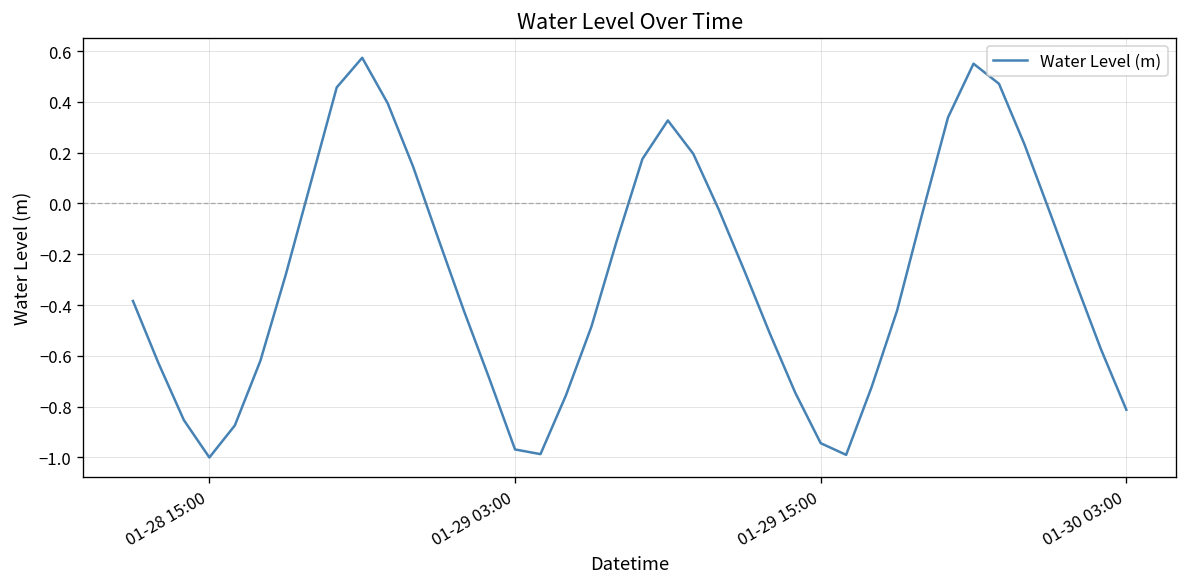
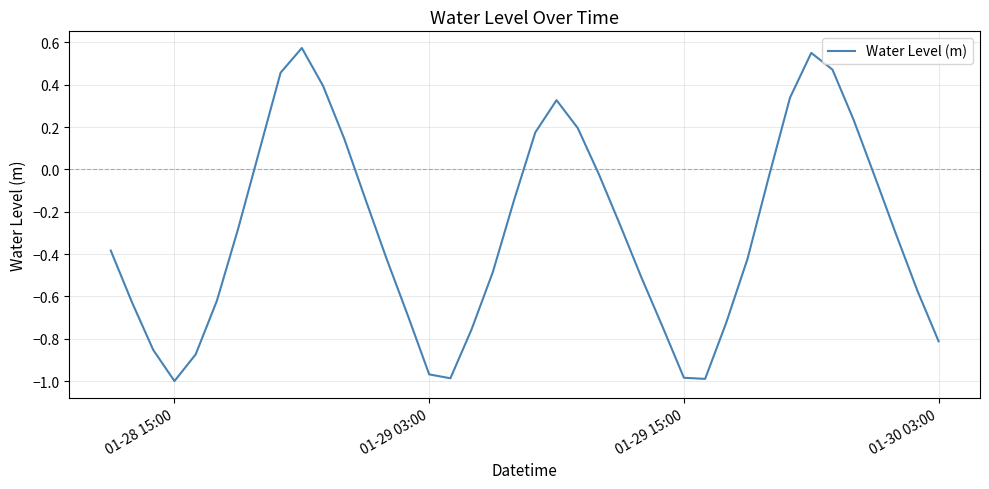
  {
    "01-28 15:00": -1.00,
    "01-29 03:00": -0.97,
-   "01-29 15:00": -0.94,
+   "01-29 15:00": -0.98,
    "01-30 03:00": -0.81
  }
